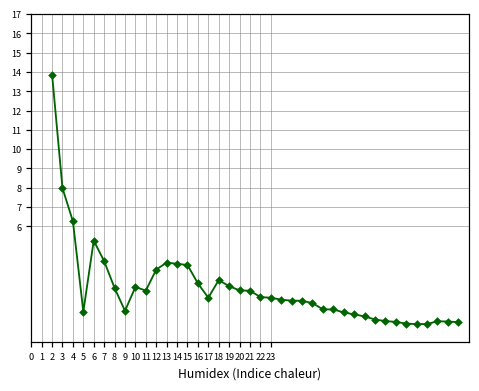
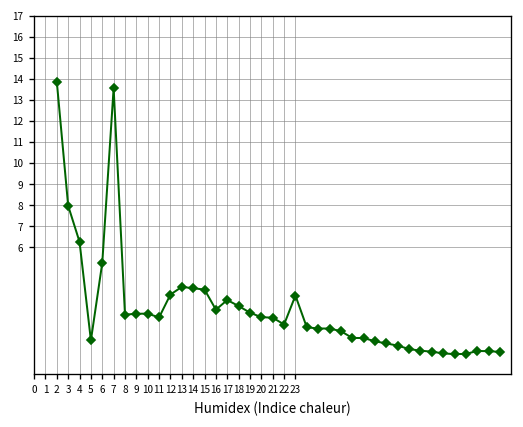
  {
    "2": 13.9,
    "3": 8.0,
    "4": 6.3,
    "5": 1.6,
    "6": 5.3,
-   "7": 4.2,
+   "7": 13.6,
    "8": 2.8,
-   "9": 1.6,
+   "9": 2.8,
    "10": 2.9,
    "11": 2.7,
    "12": 3.8,
    "13": 4.1,
    "14": 4.1,
    "15": 4.0,
    "16": 3.0,
-   "17": 2.3,
+   "17": 3.5,
    "18": 3.2,
    "19": 2.9,
    "20": 2.7,
    "21": 2.7,
    "22": 2.3,
-   "23": 2.3
+   "23": 3.7
  }
